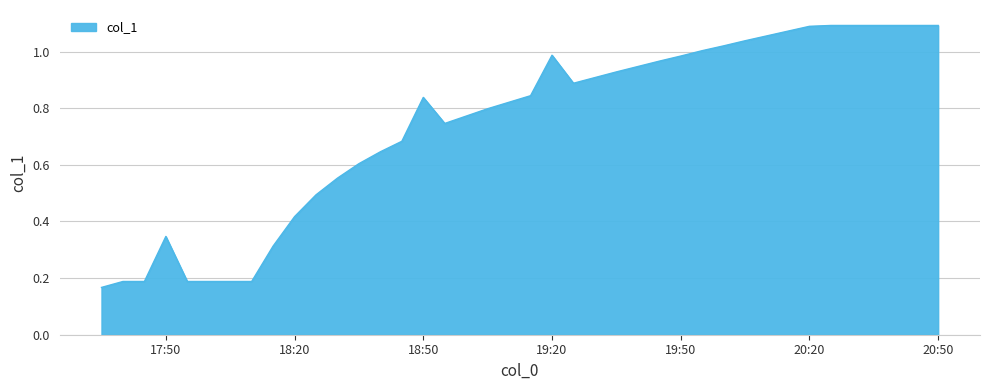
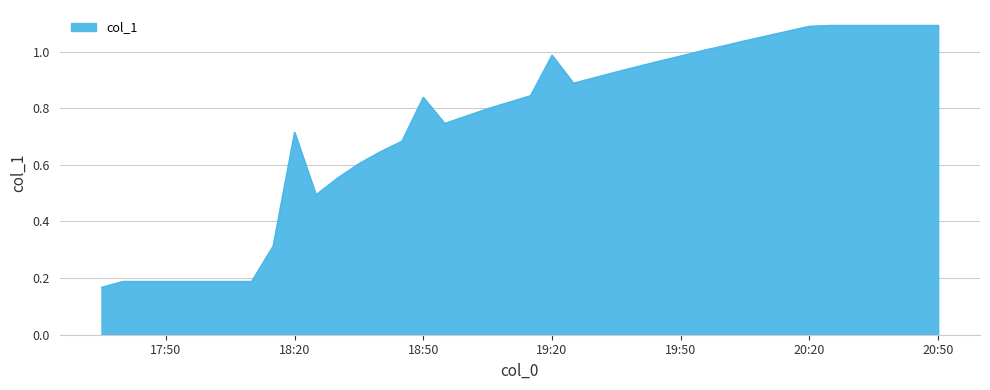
  {
-   "17:50": 0.35,
-   "18:20": 0.42,
+   "17:50": 0.19,
+   "18:20": 0.72,
    "18:50": 0.84,
    "19:20": 0.99,
    "19:50": 0.98,
    "20:20": 1.09,
    "20:50": 1.09
  }
